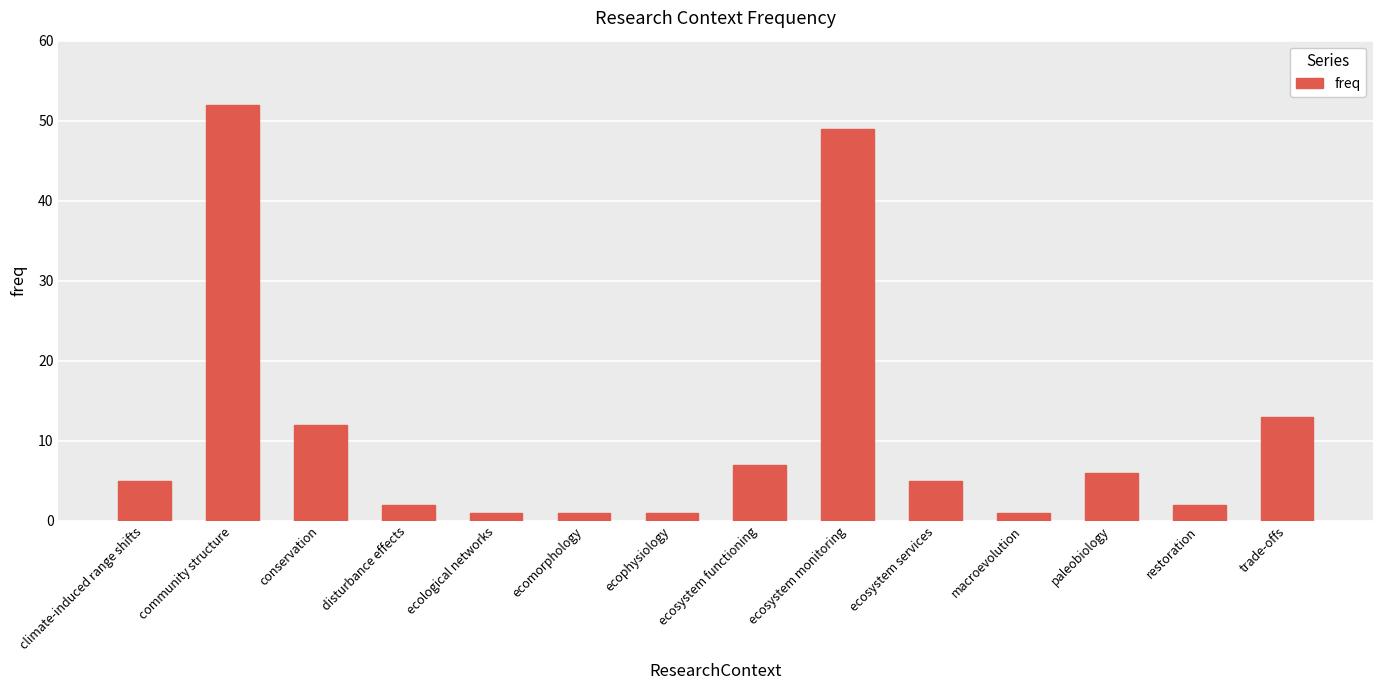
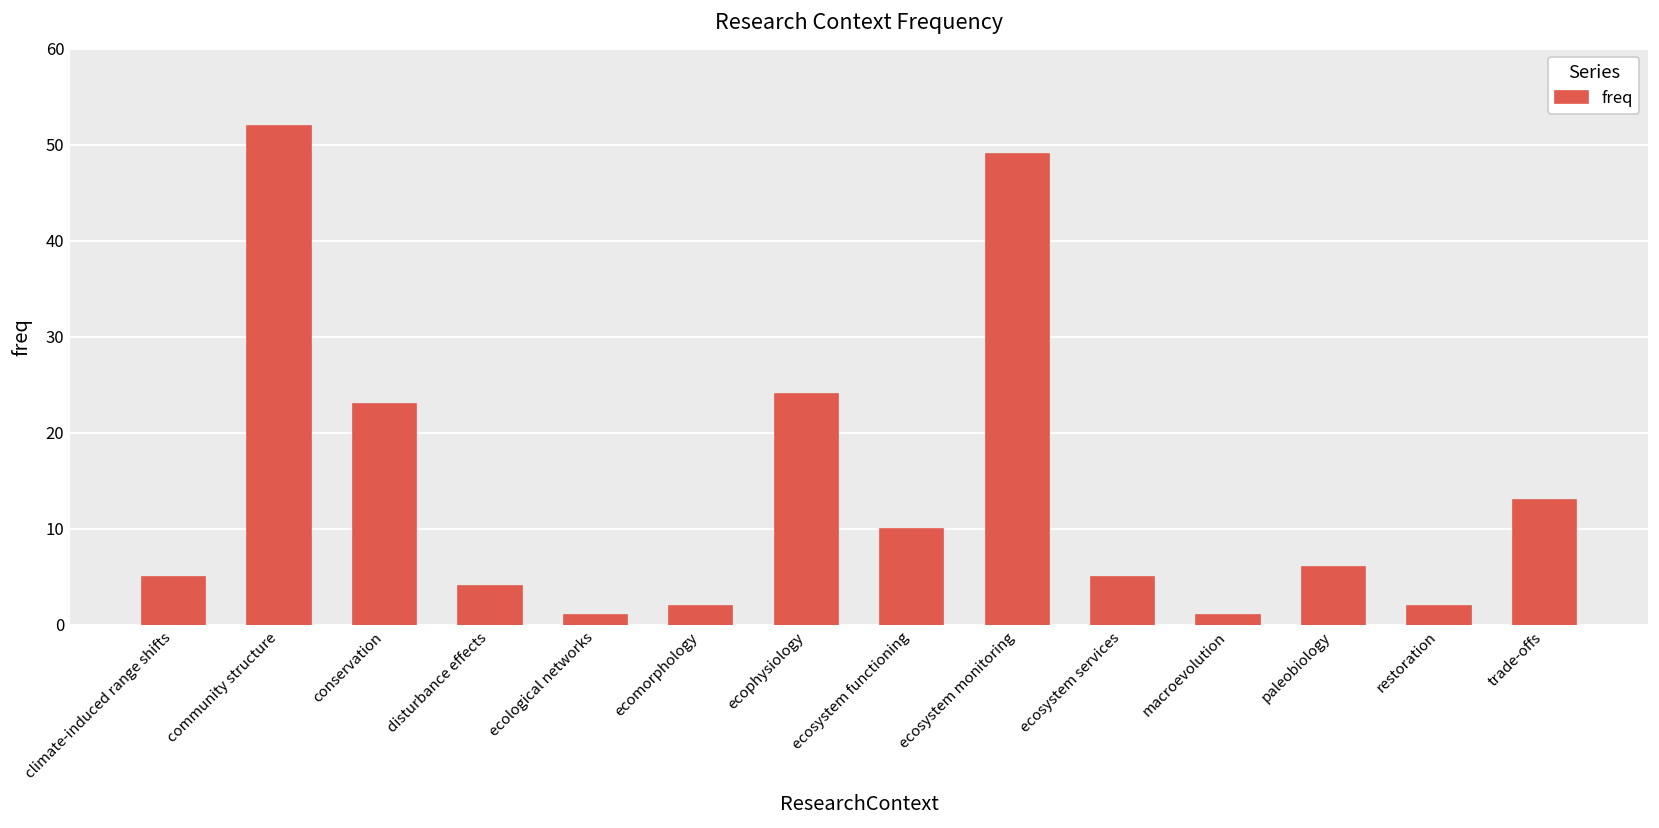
  {
    "climate-induced range shifts": 5,
    "community structure": 52,
-   "conservation": 12,
-   "disturbance effects": 2,
+   "conservation": 23,
+   "disturbance effects": 4,
    "ecological networks": 1,
-   "ecomorphology": 1,
-   "ecophysiology": 1,
-   "ecosystem functioning": 7,
+   "ecomorphology": 2,
+   "ecophysiology": 24,
+   "ecosystem functioning": 10,
    "ecosystem monitoring": 49,
    "ecosystem services": 5,
    "macroevolution": 1,
    "paleobiology": 6,
    "restoration": 2,
    "trade-offs": 13
  }
